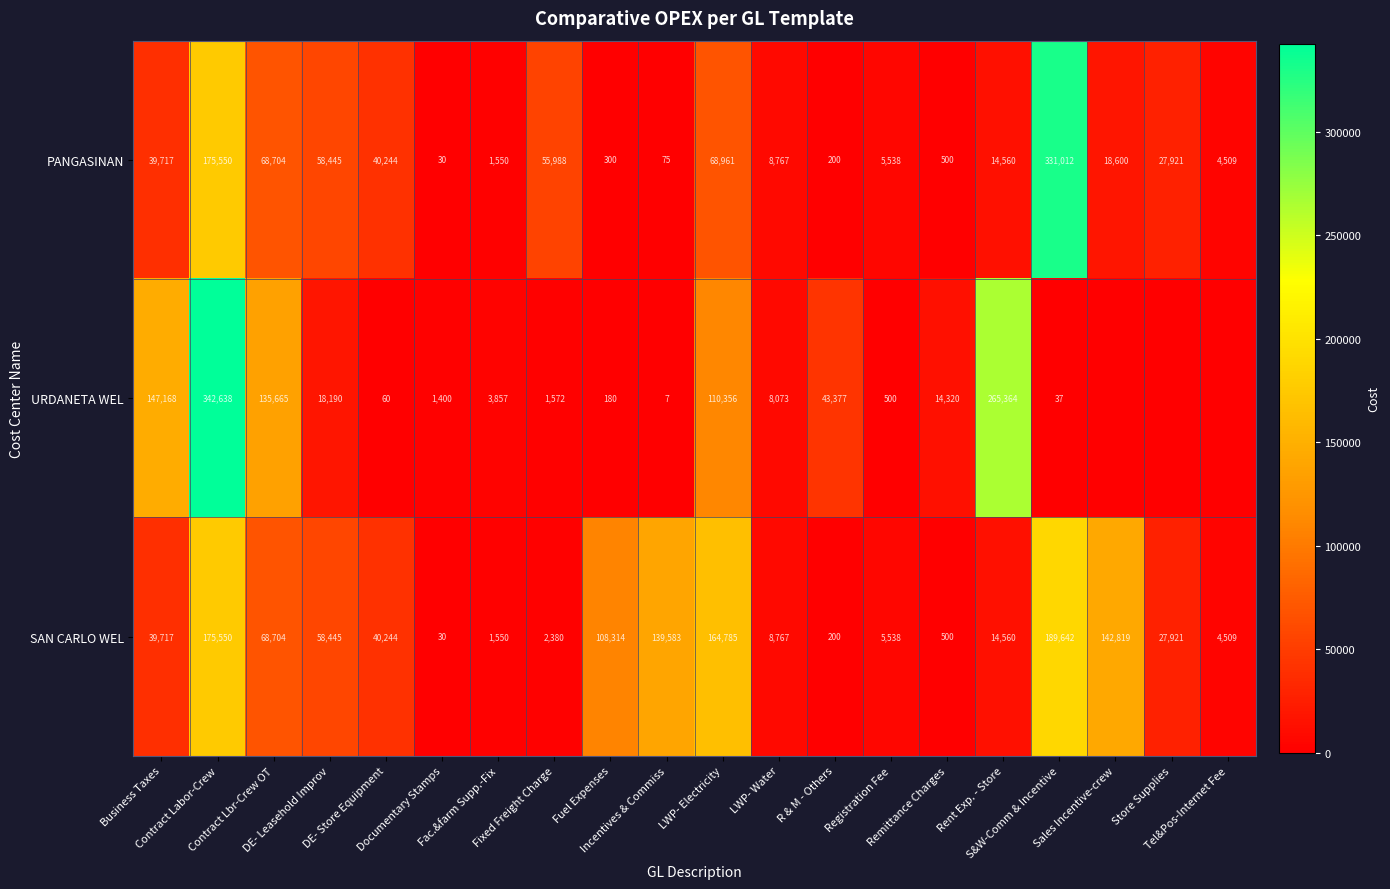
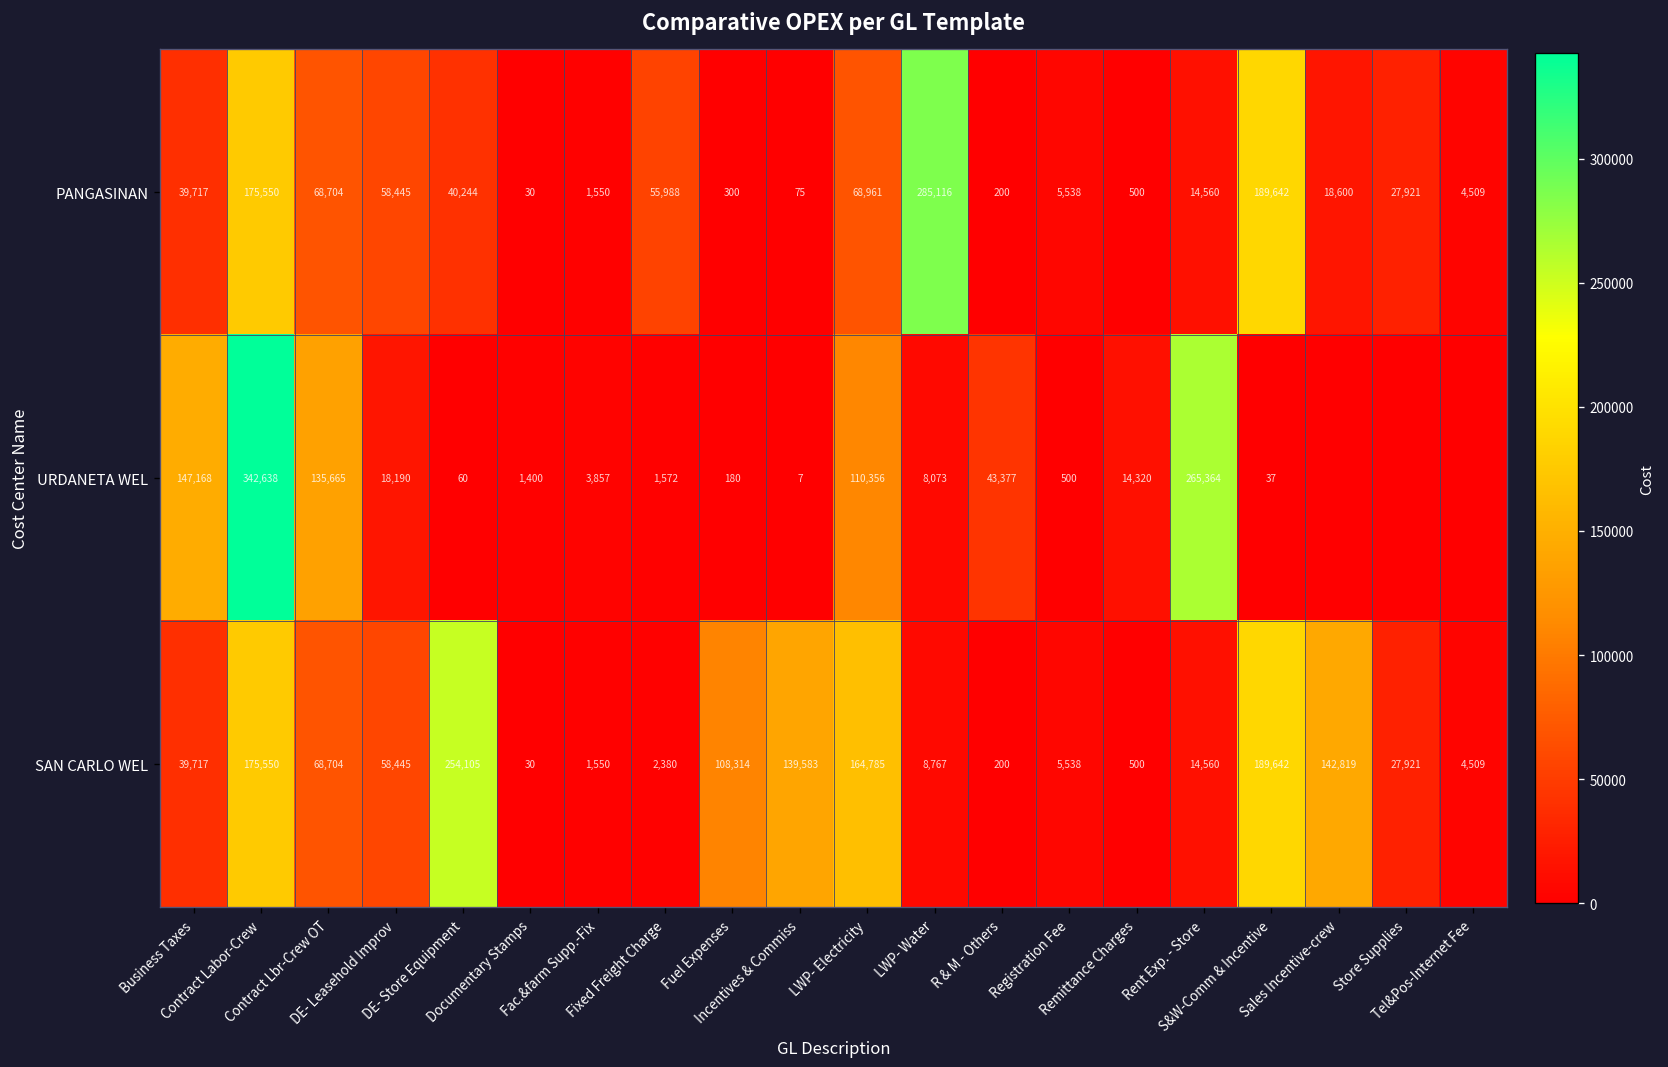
  {
    "PANGASINAN": {
      "Business Taxes": "39,717",
      "Contract Labor-Crew": "175,550",
      "Contract Lbr-Crew OT": "68,704",
      "DE- Leasehold Improv": "58,445",
      "DE- Store Equipment": "40,244",
      "Documentary Stamps": "30",
      "Fac.&farm Supp.-Fix": "1,550",
      "Fixed Freight Charge": "55,988",
      "Fuel Expenses": "300",
      "Incentives & Commiss": "75",
      "LWP- Electricity": "68,961",
-     "LWP- Water": "8,767",
+     "LWP- Water": "285,116",
      "R & M - Others": "200",
      "Registration Fee": "5,538",
      "Remittance Charges": "500",
      "Rent Exp. - Store": "14,560",
-     "S&W-Comm & Incentive": "331,012",
+     "S&W-Comm & Incentive": "189,642",
      "Sales Incentive-crew": "18,600",
      "Store Supplies": "27,921",
      "Tel&Pos-Internet Fee": "4,509"
    },
    "URDANETA WEL": {
      "Business Taxes": "147,168",
      "Contract Labor-Crew": "342,638",
      "Contract Lbr-Crew OT": "135,665",
      "DE- Leasehold Improv": "18,190",
      "DE- Store Equipment": "60",
      "Documentary Stamps": "1,400",
      "Fac.&farm Supp.-Fix": "3,857",
      "Fixed Freight Charge": "1,572",
      "Fuel Expenses": "180",
      "Incentives & Commiss": "7",
      "LWP- Electricity": "110,356",
      "LWP- Water": "8,073",
      "R & M - Others": "43,377",
      "Registration Fee": "500",
      "Remittance Charges": "14,320",
      "Rent Exp. - Store": "265,364",
      "S&W-Comm & Incentive": "37"
    },
    "SAN CARLO WEL": {
      "Business Taxes": "39,717",
      "Contract Labor-Crew": "175,550",
      "Contract Lbr-Crew OT": "68,704",
      "DE- Leasehold Improv": "58,445",
-     "DE- Store Equipment": "40,244",
+     "DE- Store Equipment": "254,105",
      "Documentary Stamps": "30",
      "Fac.&farm Supp.-Fix": "1,550",
      "Fixed Freight Charge": "2,380",
      "Fuel Expenses": "108,314",
      "Incentives & Commiss": "139,583",
      "LWP- Electricity": "164,785",
      "LWP- Water": "8,767",
      "R & M - Others": "200",
      "Registration Fee": "5,538",
      "Remittance Charges": "500",
      "Rent Exp. - Store": "14,560",
      "S&W-Comm & Incentive": "189,642",
      "Sales Incentive-crew": "142,819",
      "Store Supplies": "27,921",
      "Tel&Pos-Internet Fee": "4,509"
    }
  }
